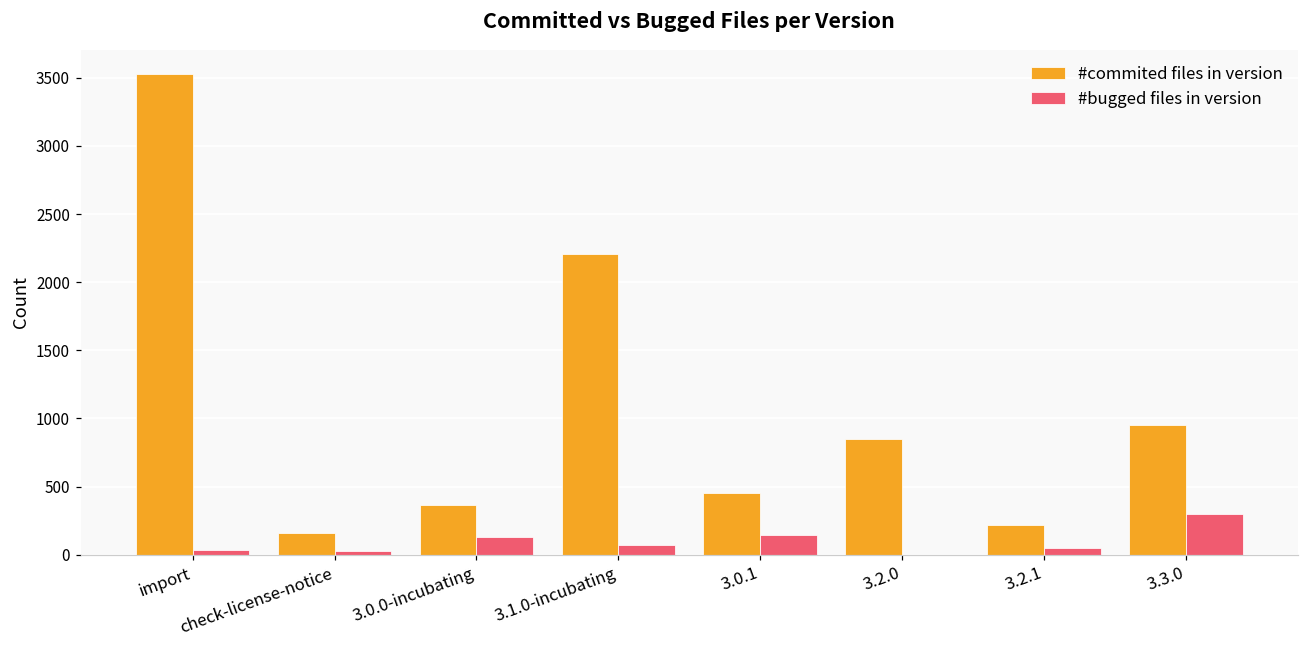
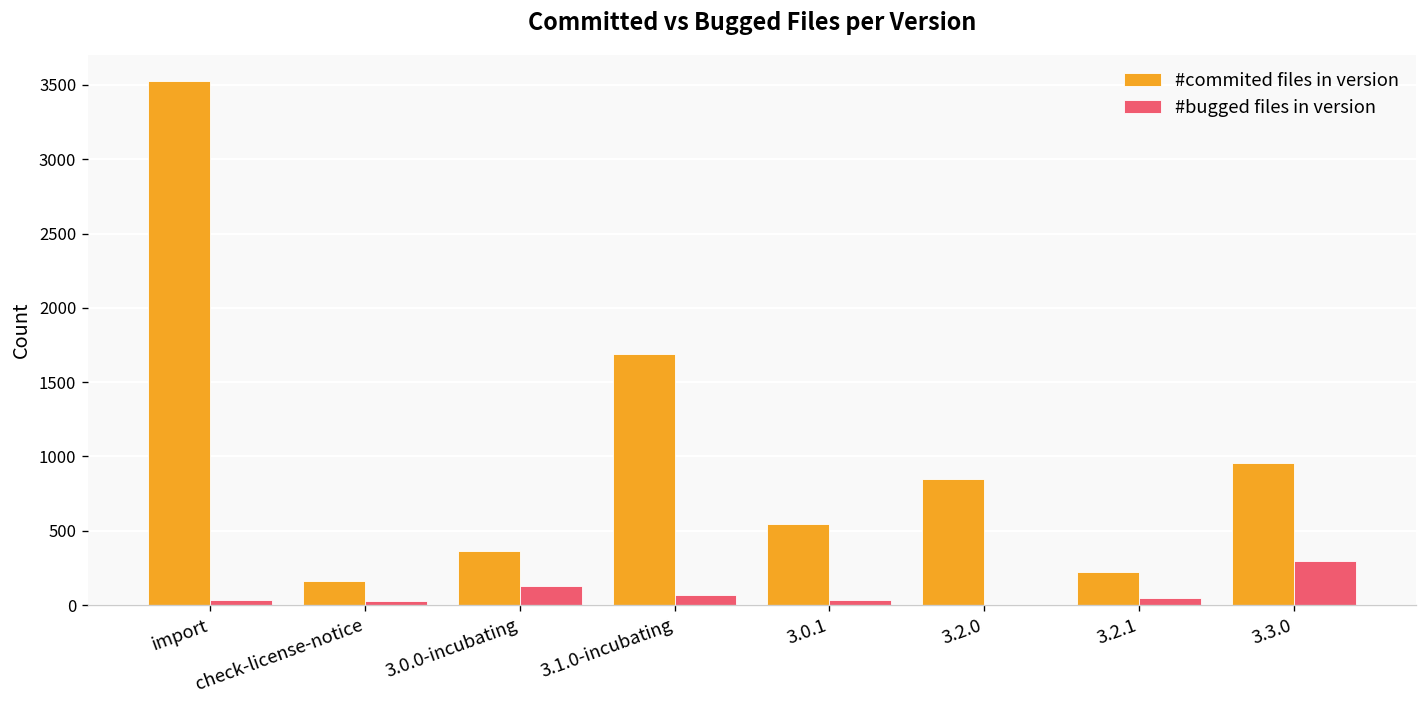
  {
    "#commited files in version": {
      "import": 3530,
      "check-license-notice": 160,
      "3.0.0-incubating": 360,
-     "3.1.0-incubating": 2210,
-     "3.0.1": 450,
+     "3.1.0-incubating": 1690,
+     "3.0.1": 540,
      "3.2.0": 850,
      "3.2.1": 220,
      "3.3.0": 950
    },
    "#bugged files in version": {
      "import": 40,
      "check-license-notice": 20,
      "3.0.0-incubating": 130,
      "3.1.0-incubating": 70,
-     "3.0.1": 150,
+     "3.0.1": 40,
      "3.2.0": 0,
      "3.2.1": 50,
      "3.3.0": 300
    }
  }
